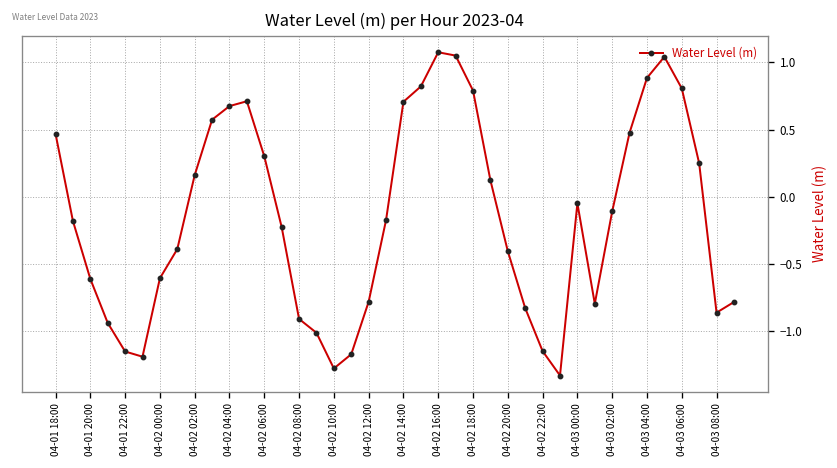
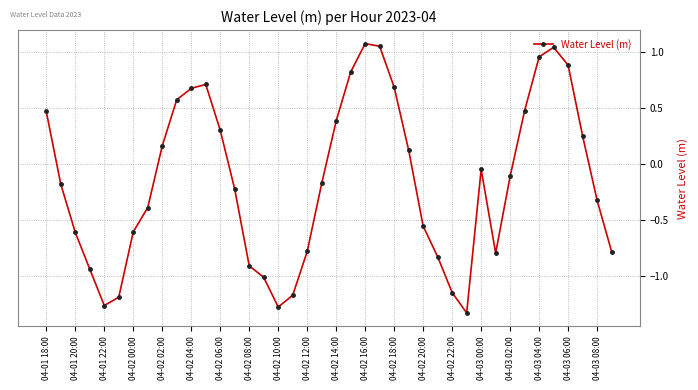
  {
    "04-01 18:00": 0.47,
    "04-01 20:00": -0.61,
-   "04-01 22:00": -1.15,
+   "04-01 22:00": -1.26,
    "04-02 00:00": -0.61,
    "04-02 02:00": 0.16,
    "04-02 04:00": 0.68,
    "04-02 06:00": 0.30,
    "04-02 08:00": -0.91,
    "04-02 10:00": -1.28,
    "04-02 12:00": -0.78,
-   "04-02 14:00": 0.71,
+   "04-02 14:00": 0.39,
    "04-02 16:00": 1.08,
-   "04-02 18:00": 0.79,
-   "04-02 20:00": -0.41,
+   "04-02 18:00": 0.68,
+   "04-02 20:00": -0.56,
    "04-02 22:00": -1.15,
    "04-03 00:00": -0.05,
    "04-03 02:00": -0.11,
-   "04-03 04:00": 0.88,
-   "04-03 06:00": 0.81,
-   "04-03 08:00": -0.86
+   "04-03 04:00": 0.96,
+   "04-03 06:00": 0.88,
+   "04-03 08:00": -0.33
  }
